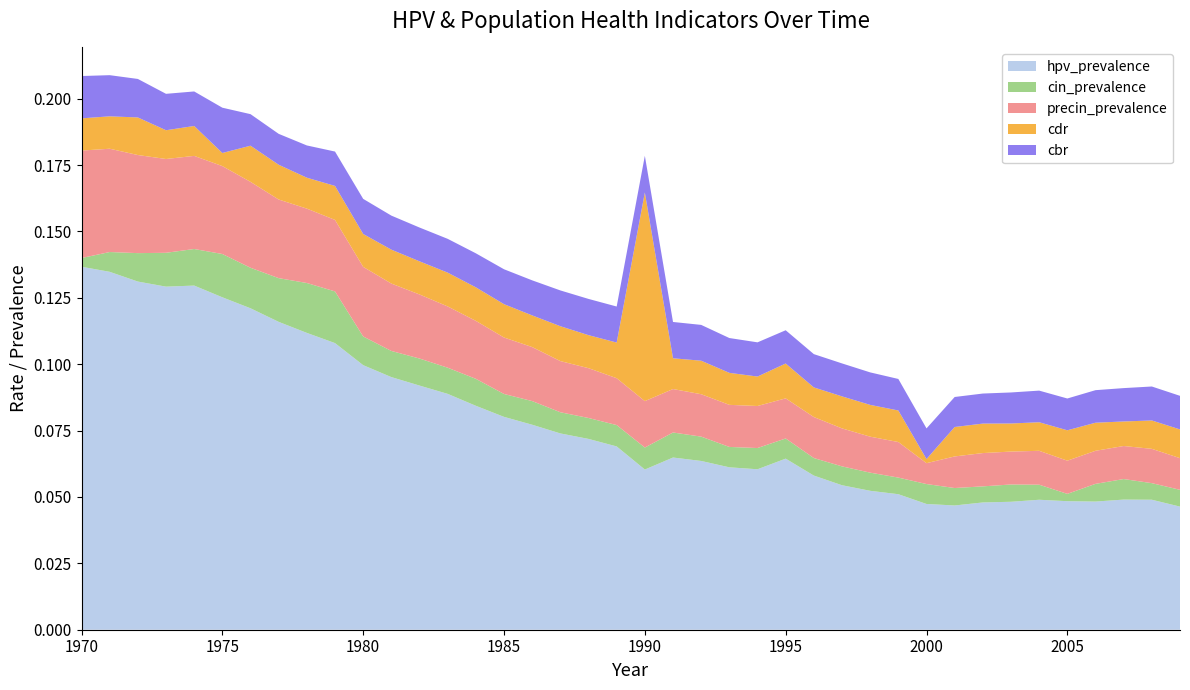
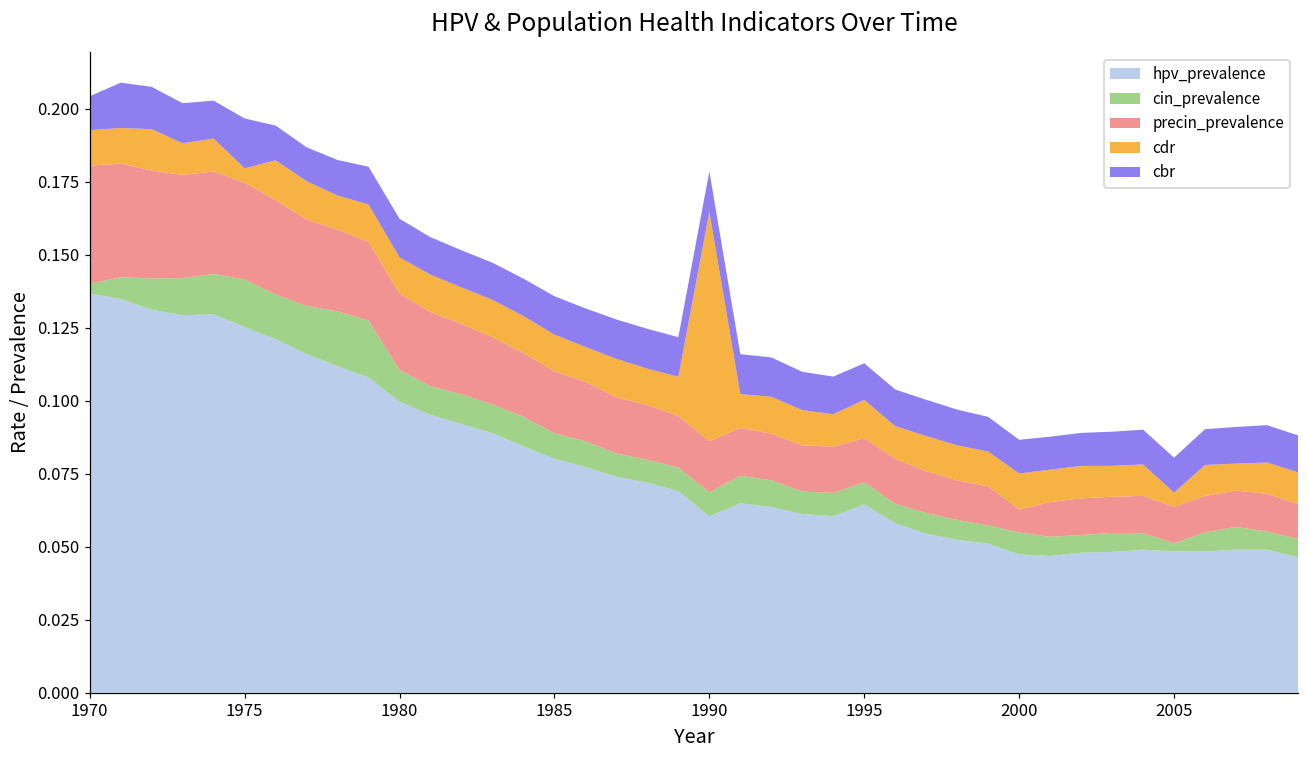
  {
    "hpv_prevalence": {
      "1970": 0.137,
      "1975": 0.125,
      "1980": 0.100,
      "1985": 0.080,
      "1990": 0.060,
      "1995": 0.064,
      "2000": 0.047,
      "2005": 0.048
    },
    "cin_prevalence": {
      "1970": 0.003,
      "1975": 0.016,
      "1980": 0.011,
      "1985": 0.009,
      "1990": 0.008,
      "1995": 0.008,
      "2000": 0.008,
      "2005": 0.003
    },
    "precin_prevalence": {
      "1970": 0.040,
      "1975": 0.033,
      "1980": 0.026,
      "1985": 0.021,
      "1990": 0.017,
      "1995": 0.015,
      "2000": 0.008,
      "2005": 0.012
    },
    "cdr": {
      "1970": 0.012,
      "1975": 0.005,
      "1980": 0.012,
      "1985": 0.013,
      "1990": 0.079,
      "1995": 0.013,
-     "2000": 0.002,
-     "2005": 0.011
+     "2000": 0.012,
+     "2005": 0.005
    },
    "cbr": {
-     "1970": 0.016,
+     "1970": 0.012,
      "1975": 0.017,
      "1980": 0.013,
      "1985": 0.013,
      "1990": 0.014,
      "1995": 0.013,
      "2000": 0.012,
      "2005": 0.012
    }
  }
